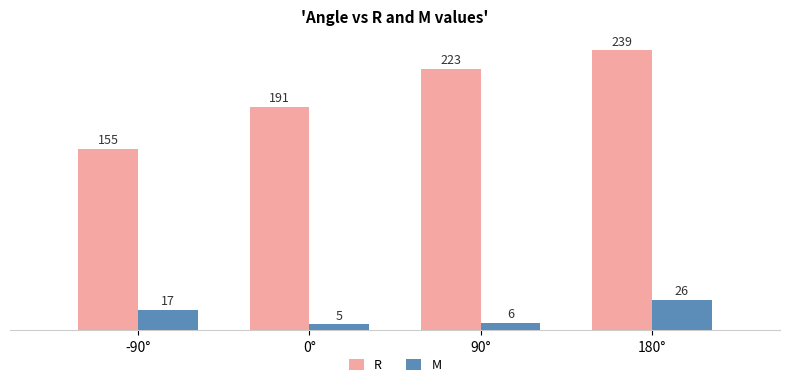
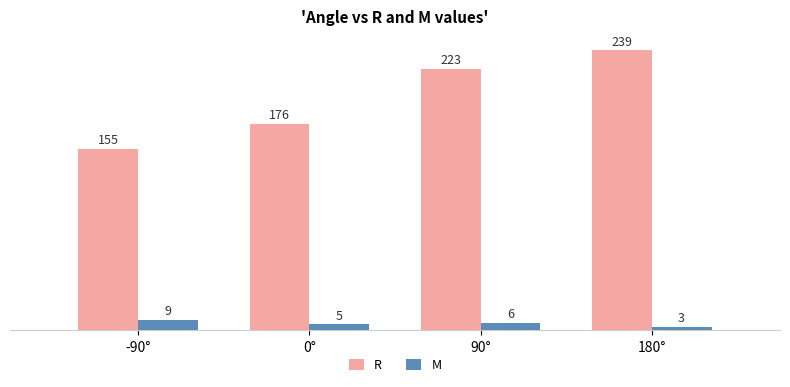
  {
    "R": {
      "-90°": 155,
-     "0°": 191,
+     "0°": 176,
      "90°": 223,
      "180°": 239
    },
    "M": {
-     "-90°": 17,
+     "-90°": 9,
      "0°": 5,
      "90°": 6,
-     "180°": 26
+     "180°": 3
    }
  }
